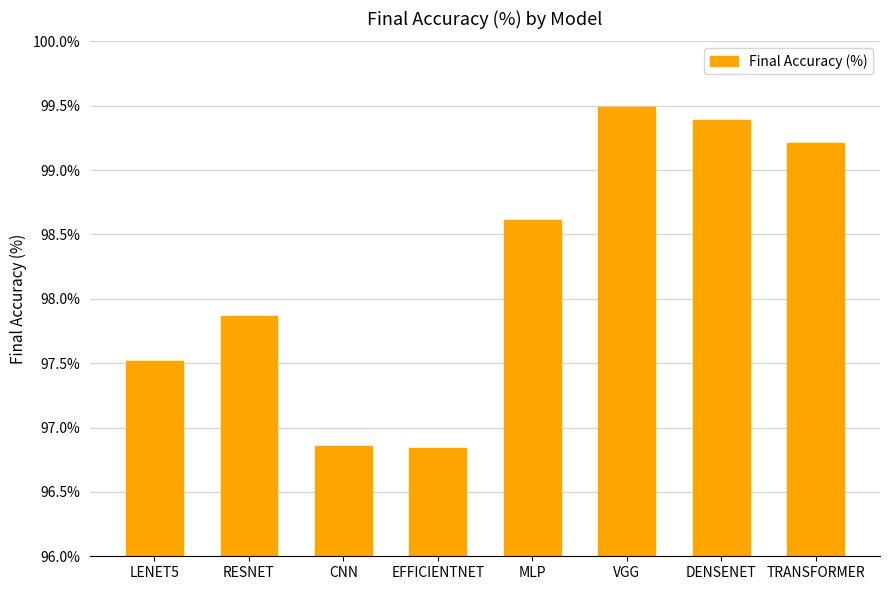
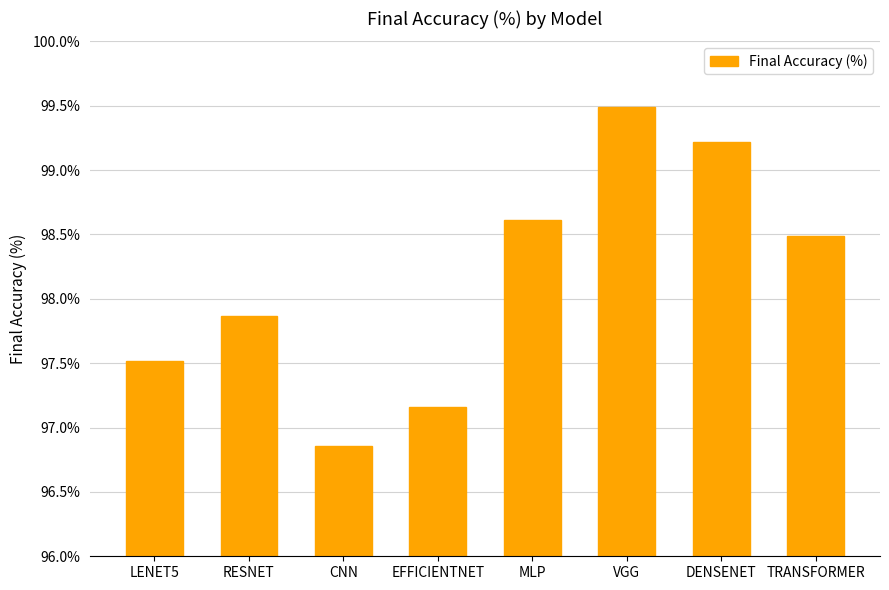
  {
    "LENET5": "97.52%",
    "RESNET": "97.87%",
    "CNN": "96.86%",
-   "EFFICIENTNET": "96.84%",
+   "EFFICIENTNET": "97.16%",
    "MLP": "98.61%",
    "VGG": "99.49%",
-   "DENSENET": "99.39%",
-   "TRANSFORMER": "99.21%"
+   "DENSENET": "99.22%",
+   "TRANSFORMER": "98.49%"
  }
